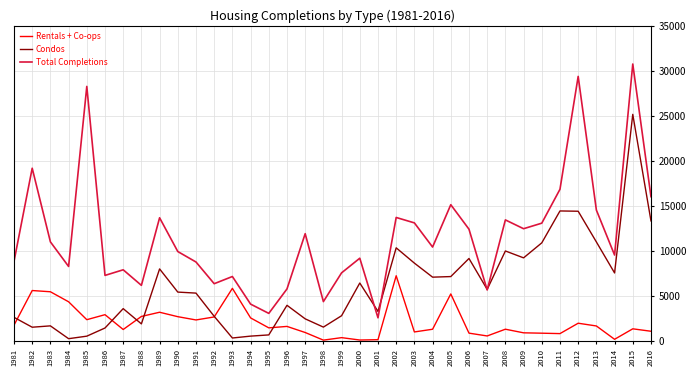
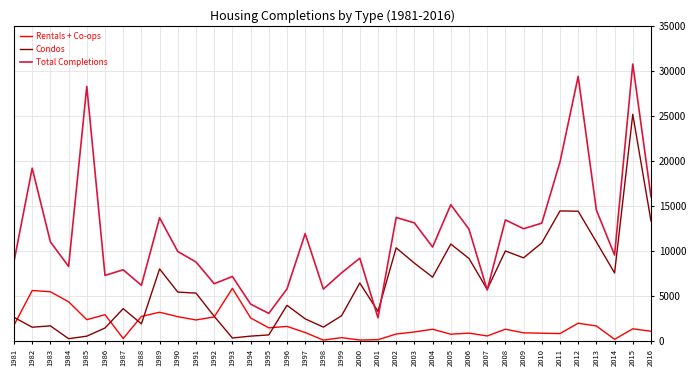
  {
    "Rentals + Co-ops": {
      "1981": 2000,
      "1982": 6000,
      "1983": 5000,
      "1984": 4000,
      "1985": 2000,
      "1986": 3000,
-     "1987": 1000,
+     "1987": 0,
      "1988": 3000,
      "1989": 3000,
      "1990": 3000,
      "1991": 2000,
      "1993": 6000,
      "1994": 3000,
      "1995": 1000,
      "1996": 2000,
      "1997": 1000,
      "1998": 0,
      "1999": 0,
      "2000": 0,
      "2001": 0,
-     "2002": 7000,
+     "2002": 1000,
      "2003": 1000,
      "2004": 1000,
-     "2005": 5000,
+     "2005": 1000,
      "2006": 1000,
      "2007": 1000,
      "2008": 1000,
      "2009": 1000,
      "2010": 1000,
      "2011": 1000,
      "2012": 2000,
      "2013": 2000,
      "2014": 0,
      "2015": 1000,
      "2016": 1000
    },
    "Condos": {
      "1981": 3000,
      "1982": 2000,
      "1983": 2000,
      "1984": 0,
      "1985": 1000,
      "1986": 1000,
      "1987": 4000,
      "1988": 2000,
      "1989": 8000,
      "1990": 5000,
      "1991": 5000,
      "1993": 0,
      "1994": 1000,
      "1995": 1000,
      "1996": 4000,
      "1997": 2000,
      "1998": 2000,
      "1999": 3000,
      "2000": 6000,
      "2001": 3000,
      "2002": 10000,
      "2003": 9000,
      "2004": 7000,
-     "2005": 7000,
+     "2005": 11000,
      "2006": 9000,
      "2008": 10000,
      "2009": 9000,
      "2010": 11000,
      "2011": 14000,
      "2012": 14000,
      "2013": 11000,
      "2014": 8000,
      "2015": 25000,
      "2016": 13000
    },
    "Total Completions": {
      "1981": 9000,
      "1982": 19000,
      "1983": 11000,
      "1984": 8000,
      "1985": 28000,
      "1986": 7000,
      "1987": 8000,
      "1988": 6000,
      "1989": 14000,
      "1990": 10000,
      "1991": 9000,
      "1992": 6000,
      "1993": 7000,
      "1994": 4000,
      "1995": 3000,
      "1996": 6000,
      "1997": 12000,
-     "1998": 4000,
+     "1998": 6000,
      "1999": 8000,
      "2000": 9000,
      "2001": 3000,
      "2002": 14000,
      "2003": 13000,
      "2004": 10000,
      "2005": 15000,
      "2006": 12000,
      "2008": 13000,
      "2009": 12000,
      "2010": 13000,
-     "2011": 17000,
+     "2011": 20000,
      "2012": 29000,
      "2013": 15000,
      "2014": 10000,
      "2015": 31000,
      "2016": 16000
    }
  }
